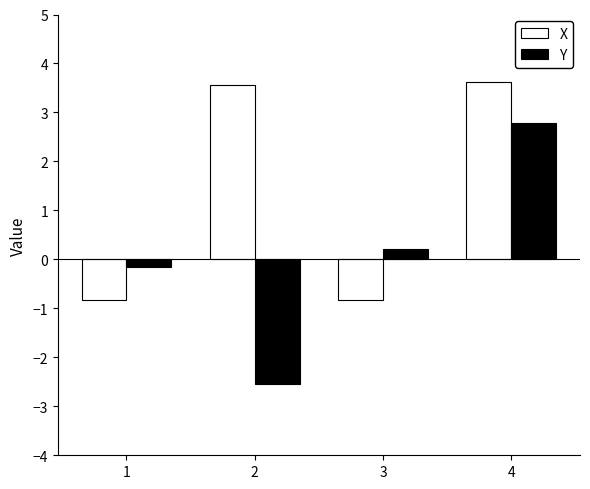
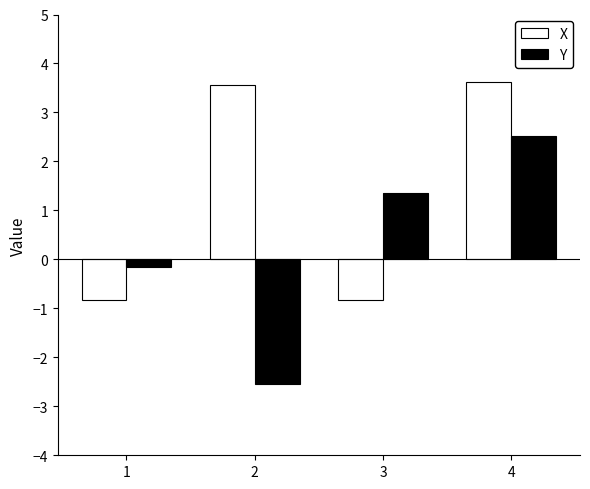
  {
    "X": {
      "1": -0.8,
      "2": 3.6,
      "3": -0.8,
      "4": 3.6
    },
    "Y": {
      "1": -0.1,
      "2": -2.6,
-     "3": 0.2,
-     "4": 2.8
+     "3": 1.3,
+     "4": 2.5
    }
  }
